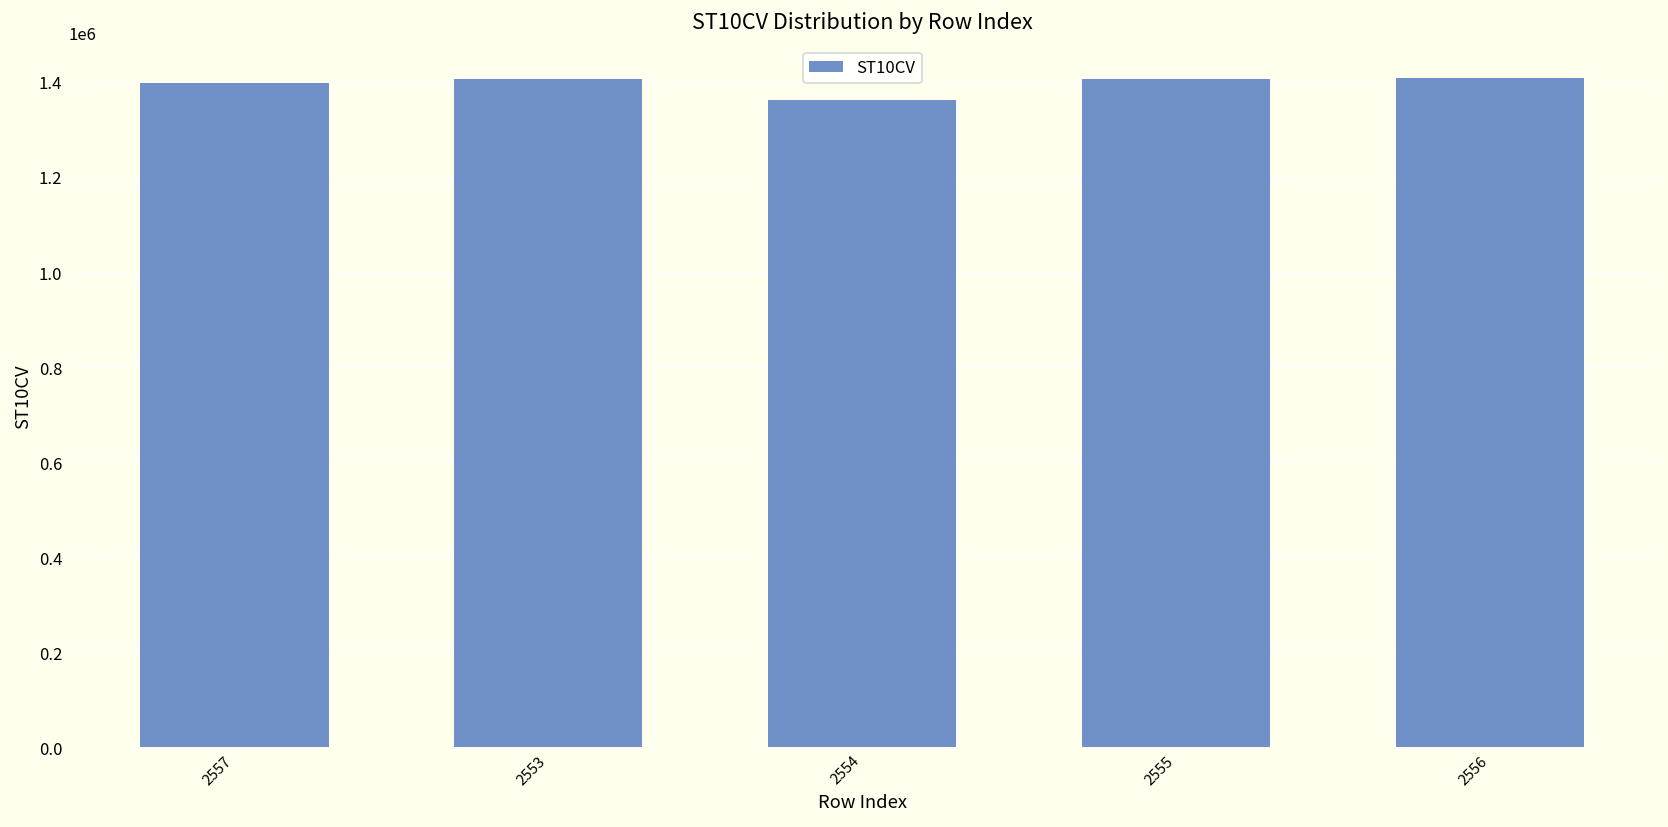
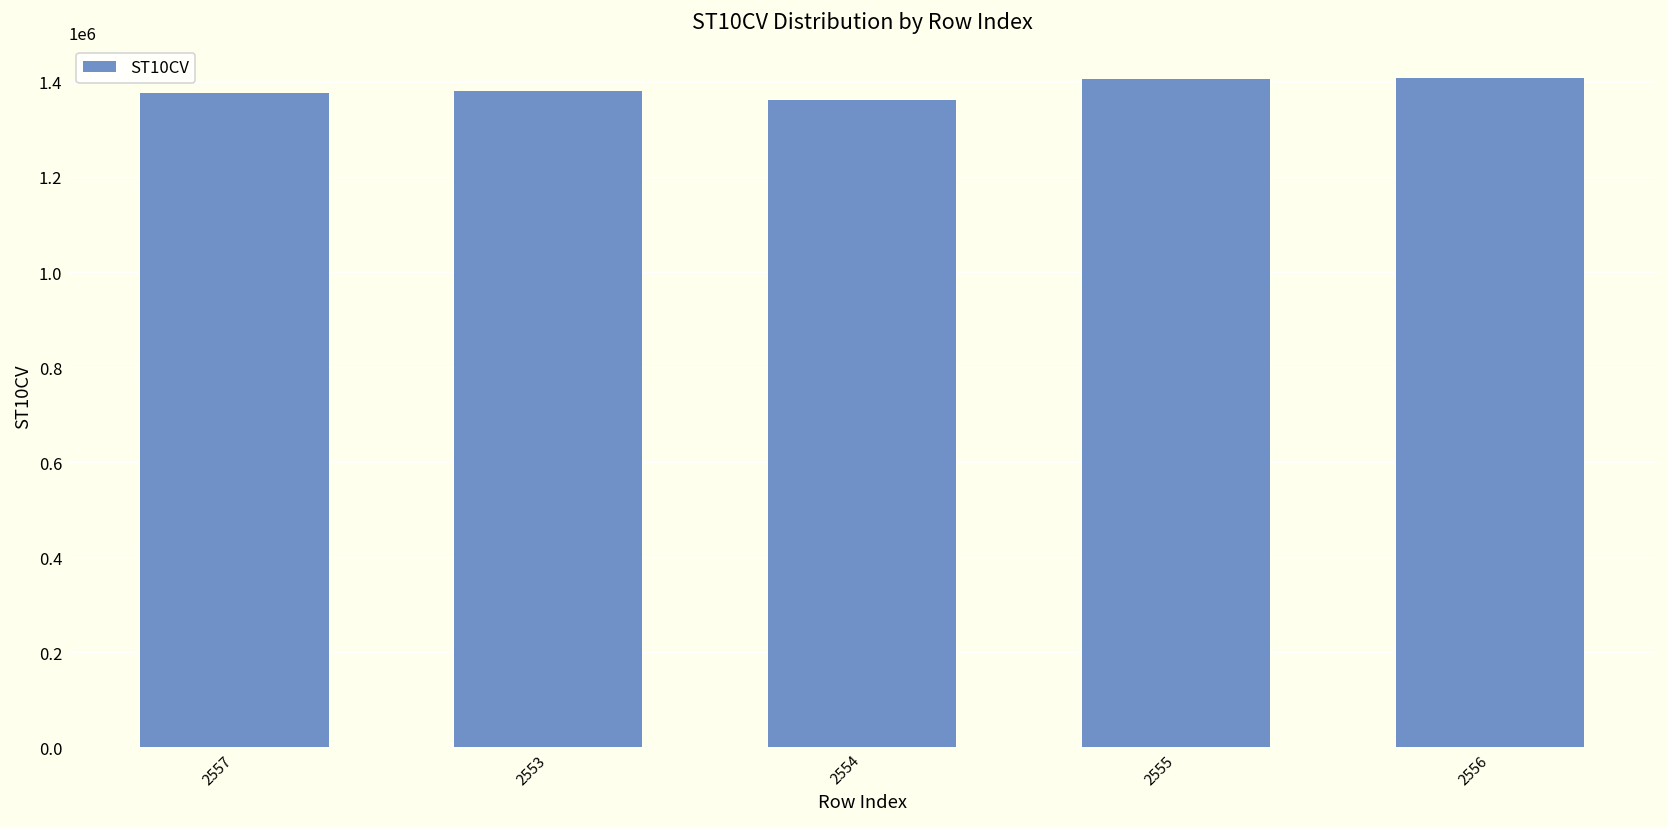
  {
-   "2557": 1400000,
-   "2553": 1410000,
+   "2557": 1380000,
+   "2553": 1380000,
    "2554": 1360000,
    "2555": 1410000,
    "2556": 1410000
  }
